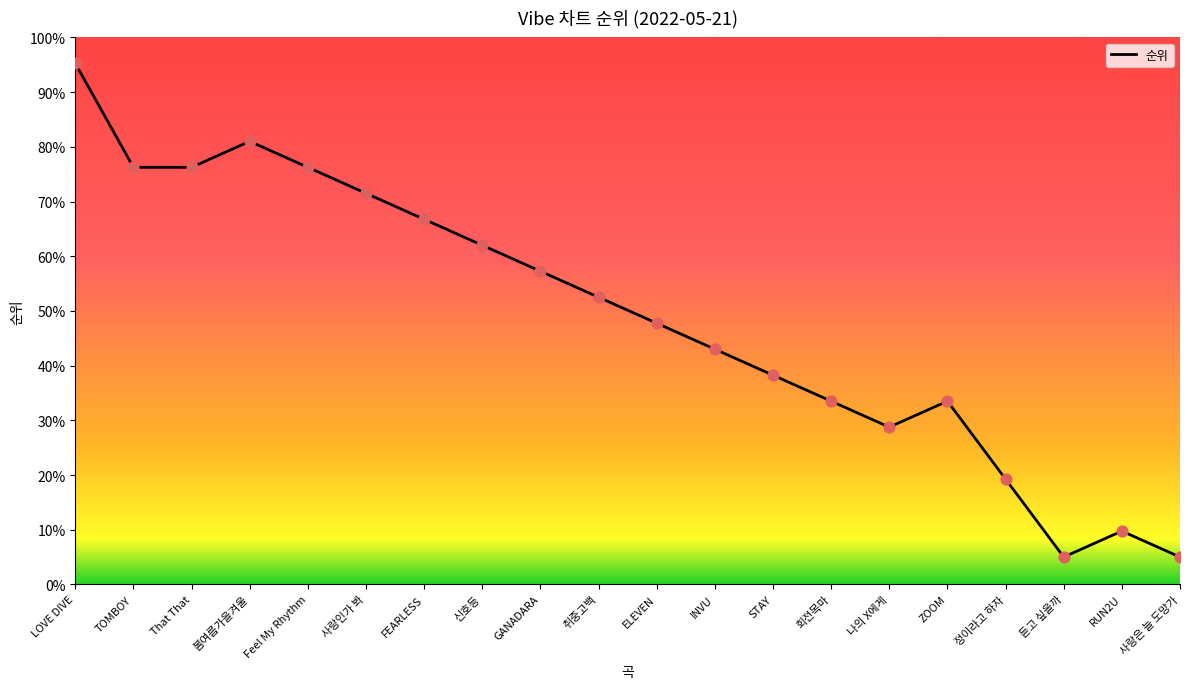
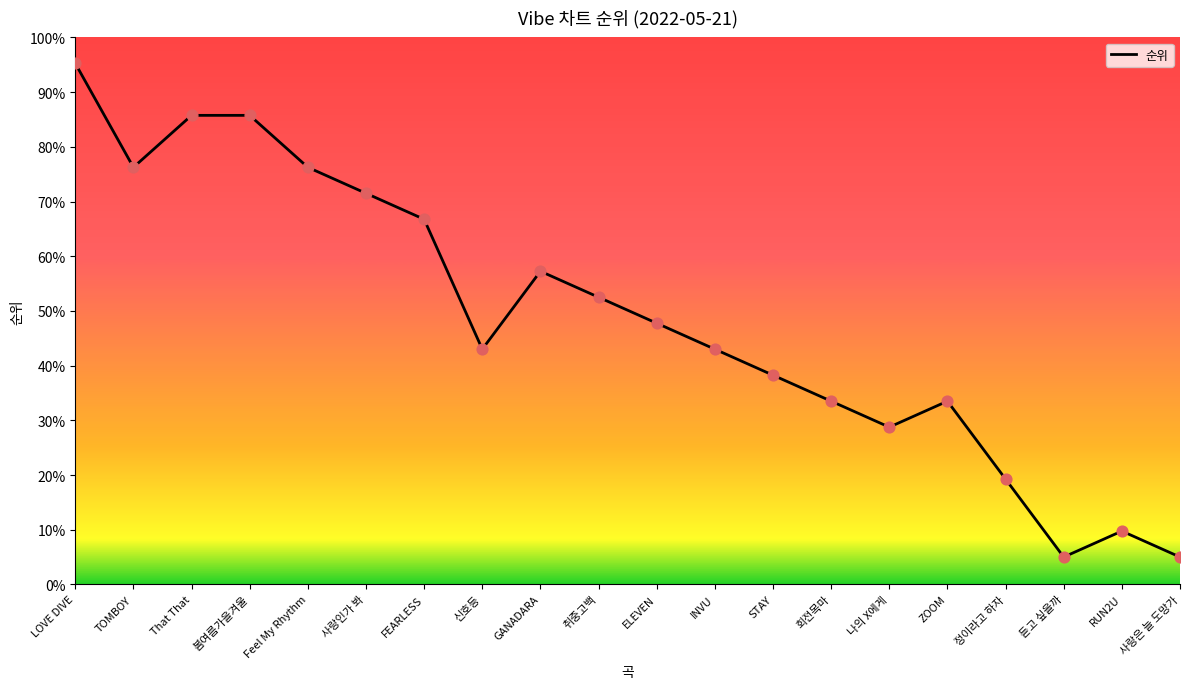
  {
    "LOVE DIVE": "95%",
    "TOMBOY": "76%",
-   "That That": "76%",
-   "봄여름가을겨울": "81%",
+   "That That": "86%",
+   "봄여름가을겨울": "86%",
    "Feel My Rhythm": "76%",
    "사랑인가 봐": "72%",
    "FEARLESS": "67%",
-   "신호등": "62%",
+   "신호등": "43%",
    "GANADARA": "57%",
    "취중고백": "53%",
    "ELEVEN": "48%",
    "INVU": "43%",
    "STAY": "38%",
    "회전목마": "34%",
    "나의 X에게": "29%",
    "ZOOM": "34%",
    "정이라고 하자": "19%",
    "듣고 싶을까": "5%",
    "RUN2U": "10%",
    "사랑은 늘 도망가": "5%"
  }
